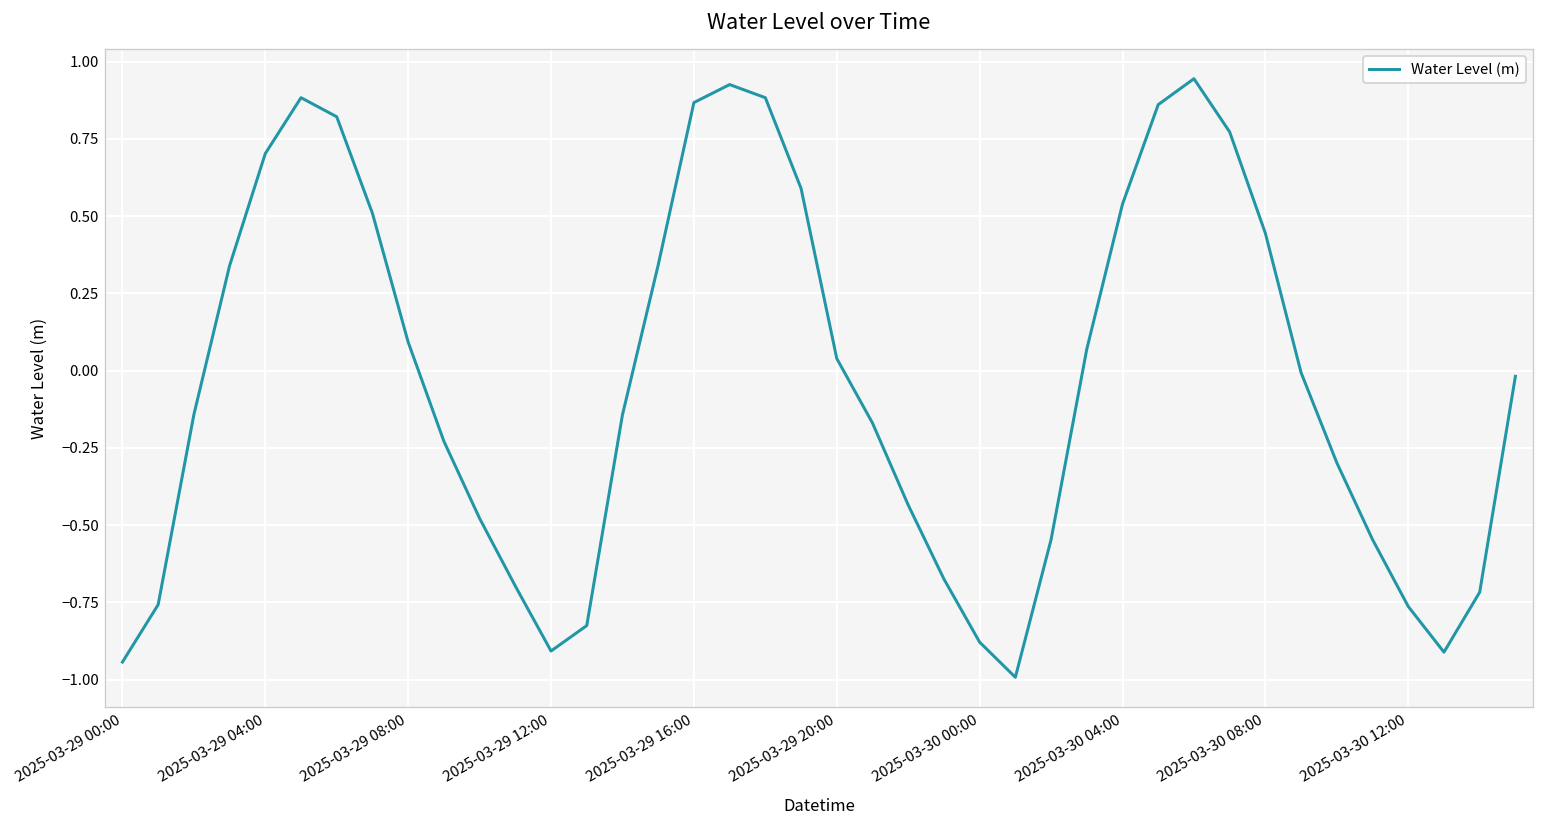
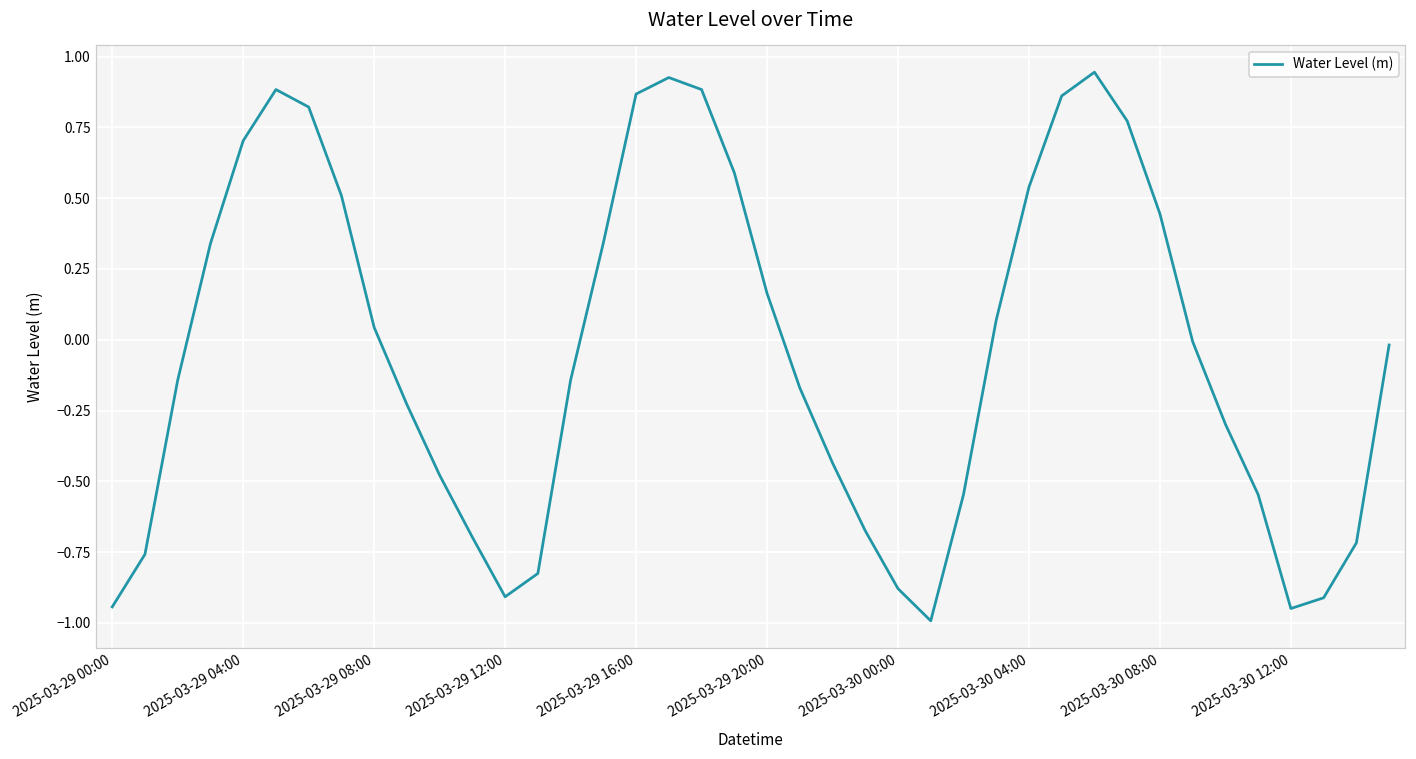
  {
    "2025-03-29 00:00": -0.94,
    "2025-03-29 04:00": 0.70,
-   "2025-03-29 08:00": 0.09,
+   "2025-03-29 08:00": 0.04,
    "2025-03-29 12:00": -0.91,
    "2025-03-29 16:00": 0.87,
-   "2025-03-29 20:00": 0.04,
+   "2025-03-29 20:00": 0.16,
    "2025-03-30 00:00": -0.88,
    "2025-03-30 04:00": 0.54,
    "2025-03-30 08:00": 0.44,
-   "2025-03-30 12:00": -0.76
+   "2025-03-30 12:00": -0.95
  }
